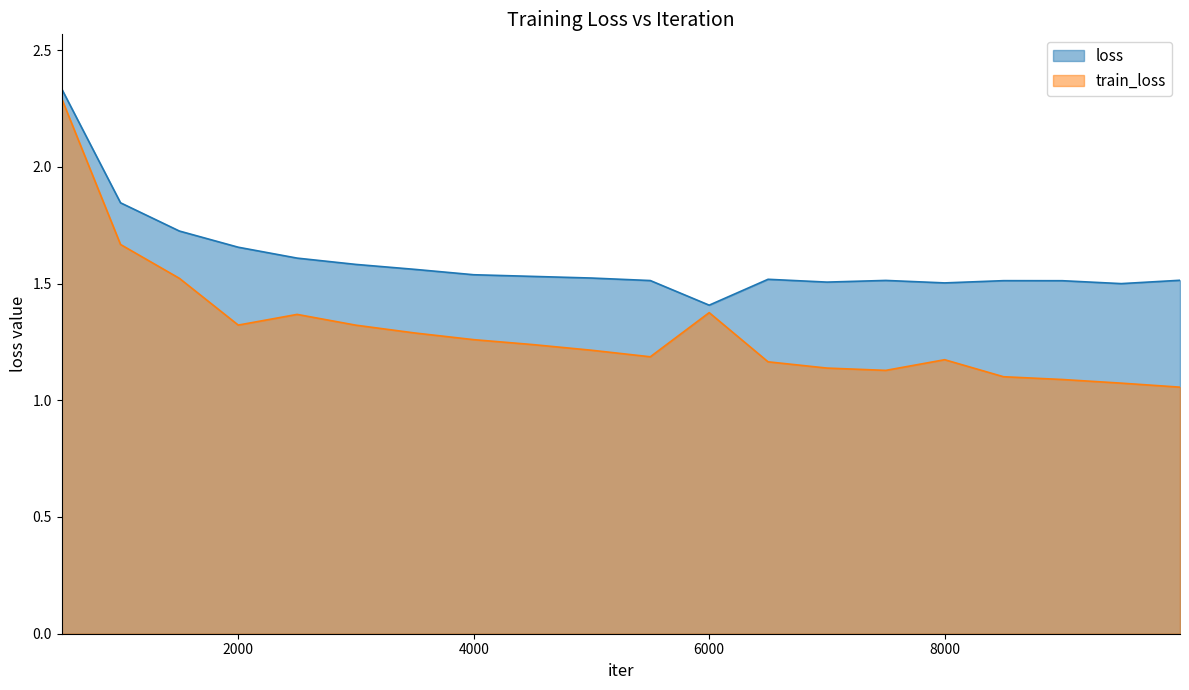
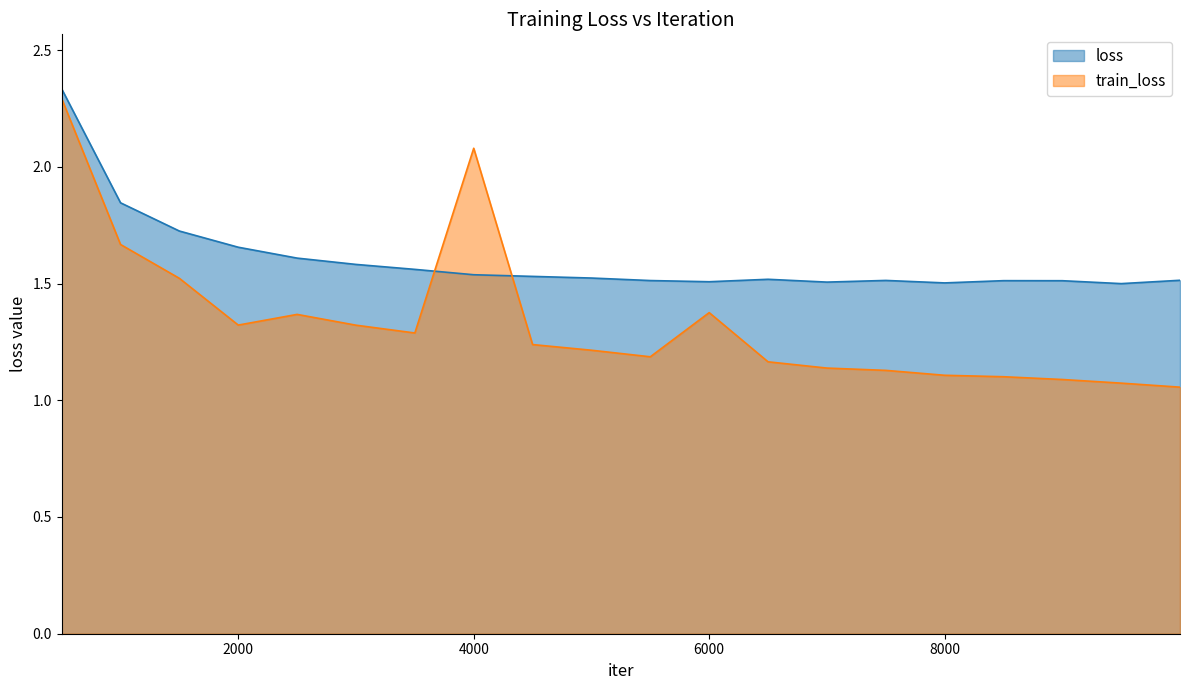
  {
    "loss": {
      "2000": 1.66,
      "4000": 1.54,
-     "6000": 1.41,
+     "6000": 1.51,
      "8000": 1.50
    },
    "train_loss": {
      "2000": 1.32,
-     "4000": 1.26,
+     "4000": 2.08,
      "6000": 1.38,
-     "8000": 1.17
+     "8000": 1.11
    }
  }
